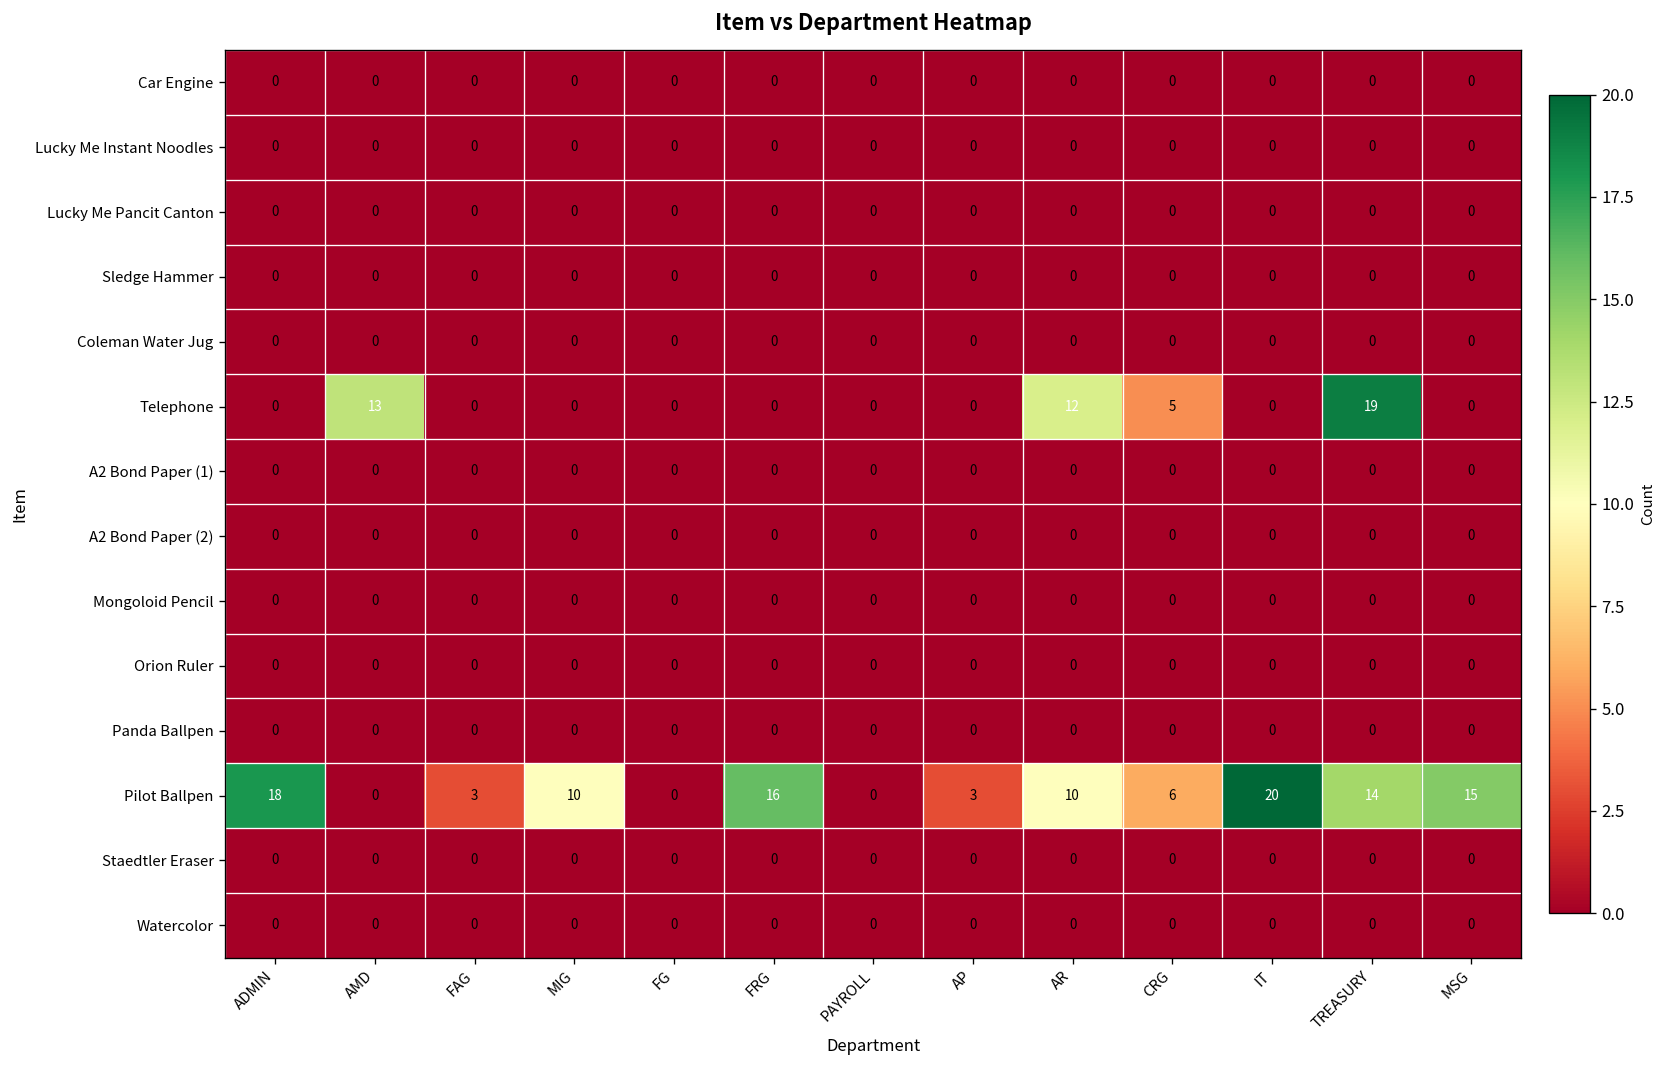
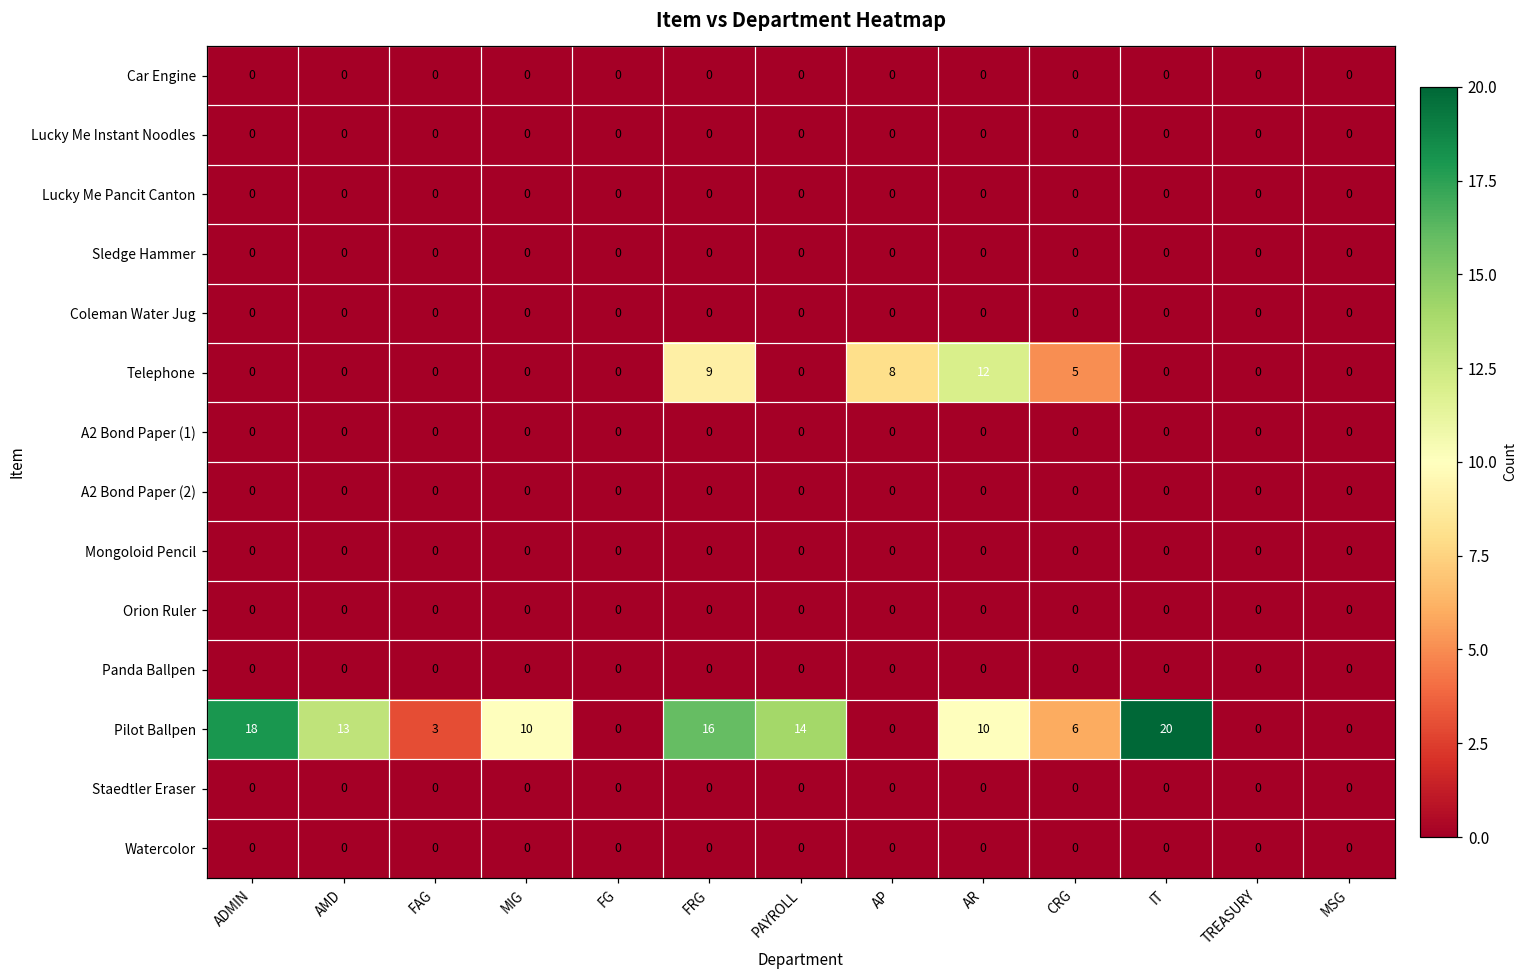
  {
    "Car Engine": {
      "ADMIN": 0,
      "AMD": 0,
      "FAG": 0,
      "MIG": 0,
      "FG": 0,
      "FRG": 0,
      "PAYROLL": 0,
      "AP": 0,
      "AR": 0,
      "CRG": 0,
      "IT": 0,
      "TREASURY": 0,
      "MSG": 0
    },
    "Lucky Me Instant Noodles": {
      "ADMIN": 0,
      "AMD": 0,
      "FAG": 0,
      "MIG": 0,
      "FG": 0,
      "FRG": 0,
      "PAYROLL": 0,
      "AP": 0,
      "AR": 0,
      "CRG": 0,
      "IT": 0,
      "TREASURY": 0,
      "MSG": 0
    },
    "Lucky Me Pancit Canton": {
      "ADMIN": 0,
      "AMD": 0,
      "FAG": 0,
      "MIG": 0,
      "FG": 0,
      "FRG": 0,
      "PAYROLL": 0,
      "AP": 0,
      "AR": 0,
      "CRG": 0,
      "IT": 0,
      "TREASURY": 0,
      "MSG": 0
    },
    "Sledge Hammer": {
      "ADMIN": 0,
      "AMD": 0,
      "FAG": 0,
      "MIG": 0,
      "FG": 0,
      "FRG": 0,
      "PAYROLL": 0,
      "AP": 0,
      "AR": 0,
      "CRG": 0,
      "IT": 0,
      "TREASURY": 0,
      "MSG": 0
    },
    "Coleman Water Jug": {
      "ADMIN": 0,
      "AMD": 0,
      "FAG": 0,
      "MIG": 0,
      "FG": 0,
      "FRG": 0,
      "PAYROLL": 0,
      "AP": 0,
      "AR": 0,
      "CRG": 0,
      "IT": 0,
      "TREASURY": 0,
      "MSG": 0
    },
    "Telephone": {
      "ADMIN": 0,
-     "AMD": 13,
+     "AMD": 0,
      "FAG": 0,
      "MIG": 0,
      "FG": 0,
-     "FRG": 0,
+     "FRG": 9,
      "PAYROLL": 0,
-     "AP": 0,
+     "AP": 8,
      "AR": 12,
      "CRG": 5,
      "IT": 0,
-     "TREASURY": 19,
+     "TREASURY": 0,
      "MSG": 0
    },
    "A2 Bond Paper (1)": {
      "ADMIN": 0,
      "AMD": 0,
      "FAG": 0,
      "MIG": 0,
      "FG": 0,
      "FRG": 0,
      "PAYROLL": 0,
      "AP": 0,
      "AR": 0,
      "CRG": 0,
      "IT": 0,
      "TREASURY": 0,
      "MSG": 0
    },
    "A2 Bond Paper (2)": {
      "ADMIN": 0,
      "AMD": 0,
      "FAG": 0,
      "MIG": 0,
      "FG": 0,
      "FRG": 0,
      "PAYROLL": 0,
      "AP": 0,
      "AR": 0,
      "CRG": 0,
      "IT": 0,
      "TREASURY": 0,
      "MSG": 0
    },
    "Mongoloid Pencil": {
      "ADMIN": 0,
      "AMD": 0,
      "FAG": 0,
      "MIG": 0,
      "FG": 0,
      "FRG": 0,
      "PAYROLL": 0,
      "AP": 0,
      "AR": 0,
      "CRG": 0,
      "IT": 0,
      "TREASURY": 0,
      "MSG": 0
    },
    "Orion Ruler": {
      "ADMIN": 0,
      "AMD": 0,
      "FAG": 0,
      "MIG": 0,
      "FG": 0,
      "FRG": 0,
      "PAYROLL": 0,
      "AP": 0,
      "AR": 0,
      "CRG": 0,
      "IT": 0,
      "TREASURY": 0,
      "MSG": 0
    },
    "Panda Ballpen": {
      "ADMIN": 0,
      "AMD": 0,
      "FAG": 0,
      "MIG": 0,
      "FG": 0,
      "FRG": 0,
      "PAYROLL": 0,
      "AP": 0,
      "AR": 0,
      "CRG": 0,
      "IT": 0,
      "TREASURY": 0,
      "MSG": 0
    },
    "Pilot Ballpen": {
      "ADMIN": 18,
-     "AMD": 0,
+     "AMD": 13,
      "FAG": 3,
      "MIG": 10,
      "FG": 0,
      "FRG": 16,
-     "PAYROLL": 0,
-     "AP": 3,
+     "PAYROLL": 14,
+     "AP": 0,
      "AR": 10,
      "CRG": 6,
      "IT": 20,
-     "TREASURY": 14,
-     "MSG": 15
+     "TREASURY": 0,
+     "MSG": 0
    },
    "Staedtler Eraser": {
      "ADMIN": 0,
      "AMD": 0,
      "FAG": 0,
      "MIG": 0,
      "FG": 0,
      "FRG": 0,
      "PAYROLL": 0,
      "AP": 0,
      "AR": 0,
      "CRG": 0,
      "IT": 0,
      "TREASURY": 0,
      "MSG": 0
    },
    "Watercolor": {
      "ADMIN": 0,
      "AMD": 0,
      "FAG": 0,
      "MIG": 0,
      "FG": 0,
      "FRG": 0,
      "PAYROLL": 0,
      "AP": 0,
      "AR": 0,
      "CRG": 0,
      "IT": 0,
      "TREASURY": 0,
      "MSG": 0
    }
  }
